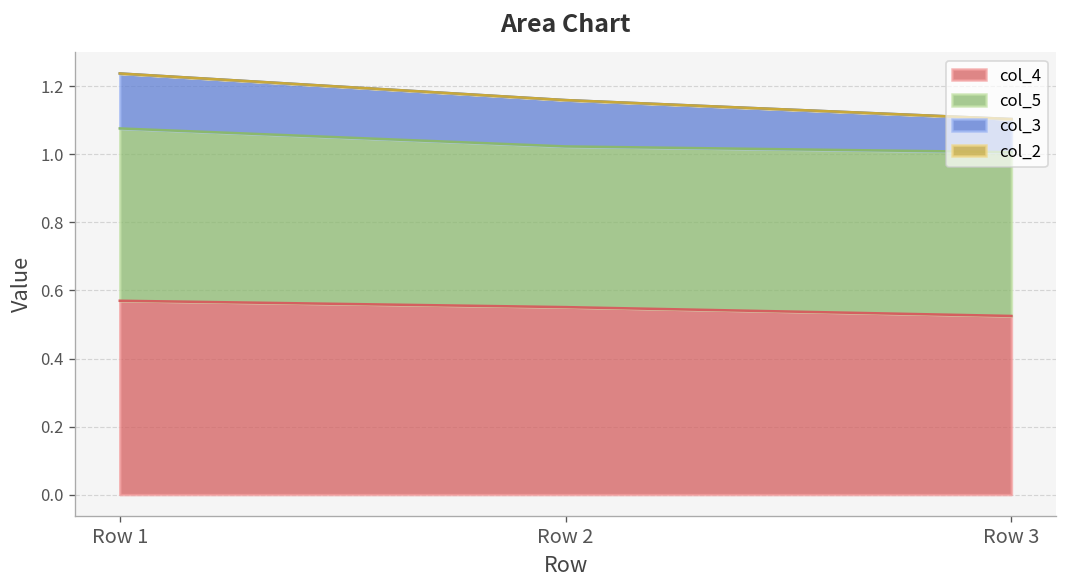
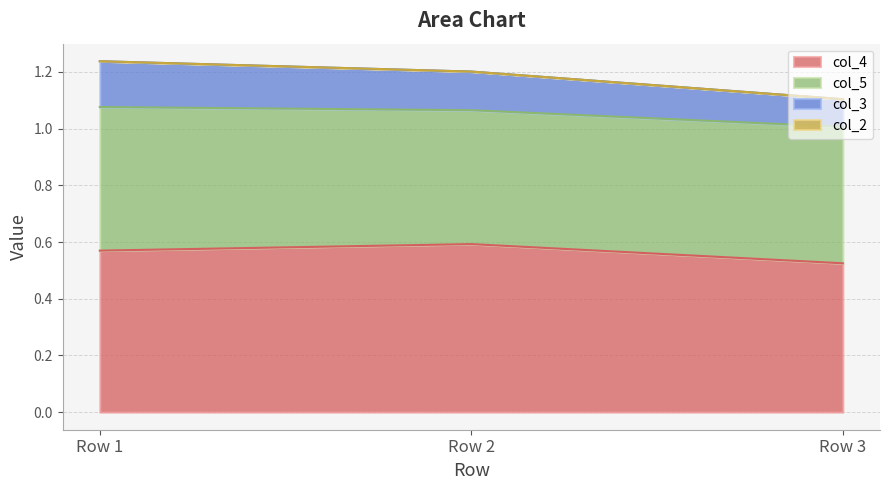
  {
    "col_4": {
      "Row 1": 0.57,
-     "Row 2": 0.55,
+     "Row 2": 0.59,
      "Row 3": 0.53
    },
    "col_5": {
      "Row 1": 0.51,
      "Row 2": 0.47
    }
  }
